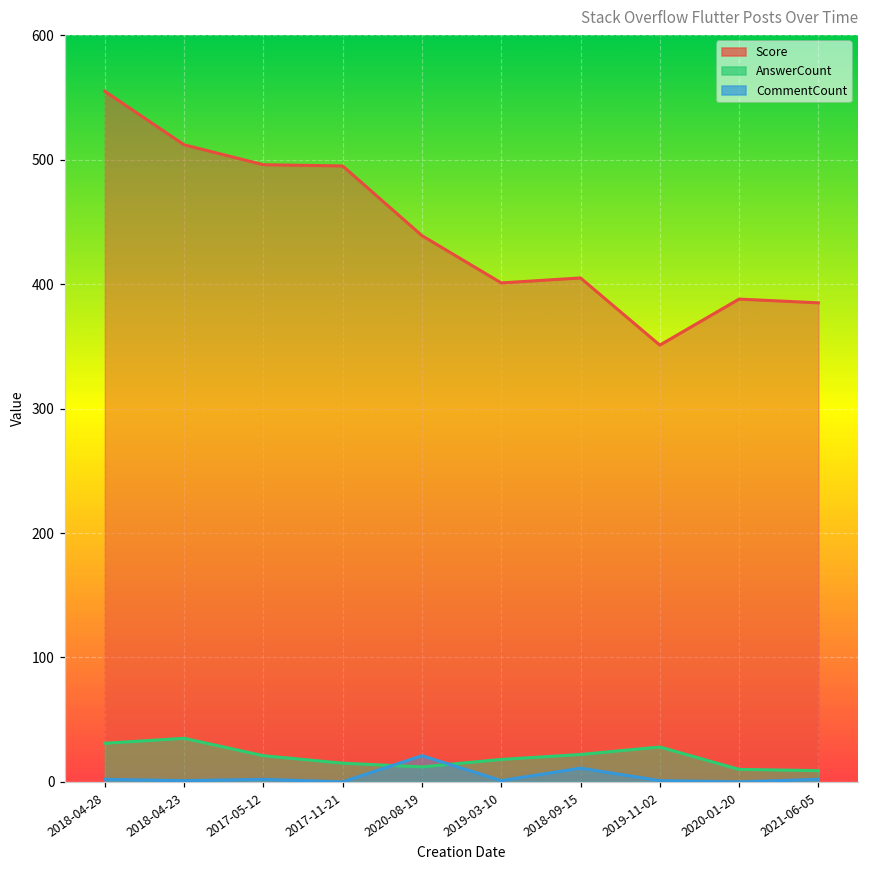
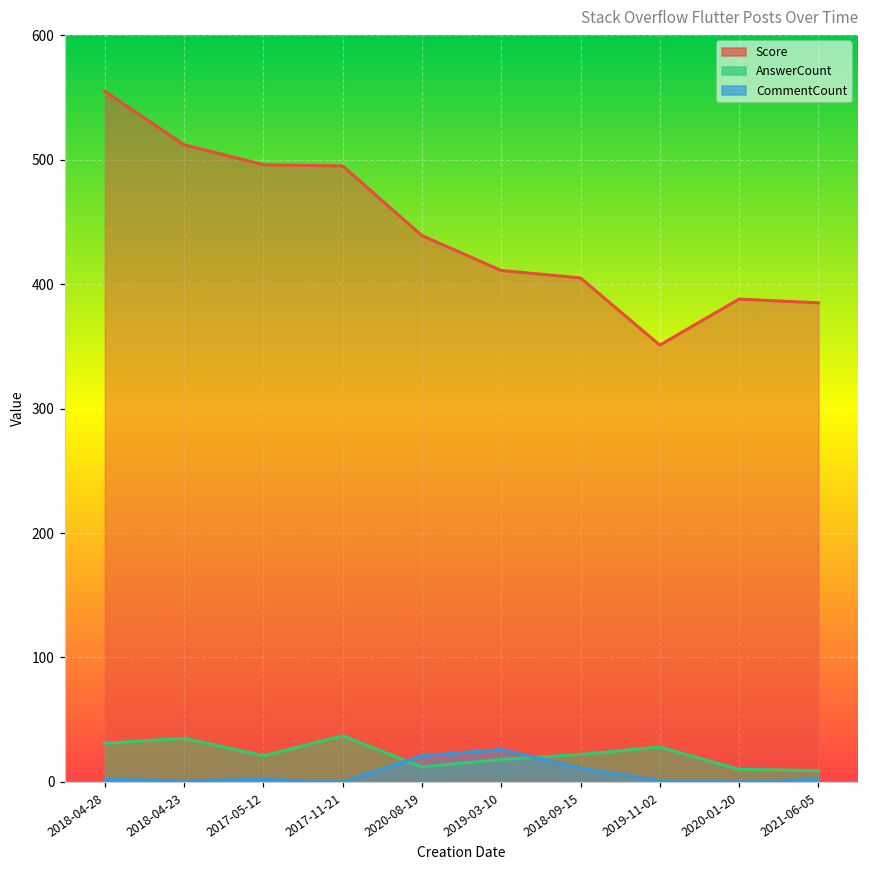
  {
    "Score": {
      "2018-04-28": 555,
      "2018-04-23": 512,
      "2017-05-12": 496,
      "2017-11-21": 495,
      "2020-08-19": 439,
-     "2019-03-10": 401,
+     "2019-03-10": 411,
      "2018-09-15": 405,
      "2019-11-02": 351,
      "2020-01-20": 388,
      "2021-06-05": 385
    },
    "AnswerCount": {
      "2018-04-28": 31,
      "2018-04-23": 35,
      "2017-05-12": 21,
-     "2017-11-21": 15,
+     "2017-11-21": 37,
      "2020-08-19": 12,
      "2019-03-10": 18,
      "2018-09-15": 22,
      "2019-11-02": 28,
      "2020-01-20": 10,
      "2021-06-05": 9
    },
    "CommentCount": {
      "2018-04-28": 2,
      "2018-04-23": 1,
      "2017-05-12": 2,
      "2017-11-21": 0,
      "2020-08-19": 21,
-     "2019-03-10": 1,
+     "2019-03-10": 26,
      "2018-09-15": 11,
      "2019-11-02": 1,
      "2020-01-20": 0,
      "2021-06-05": 2
    }
  }
